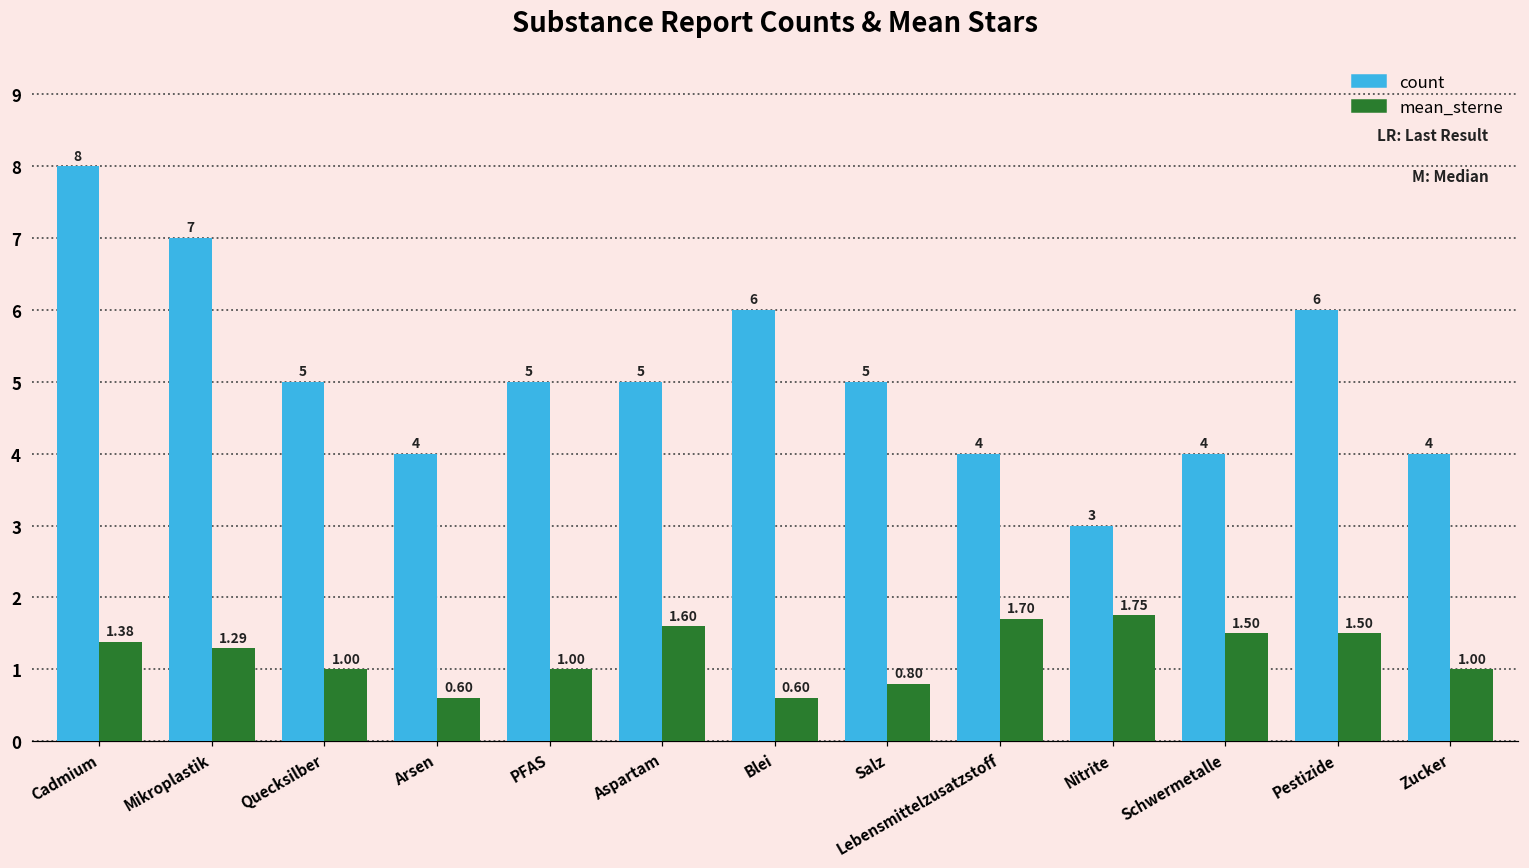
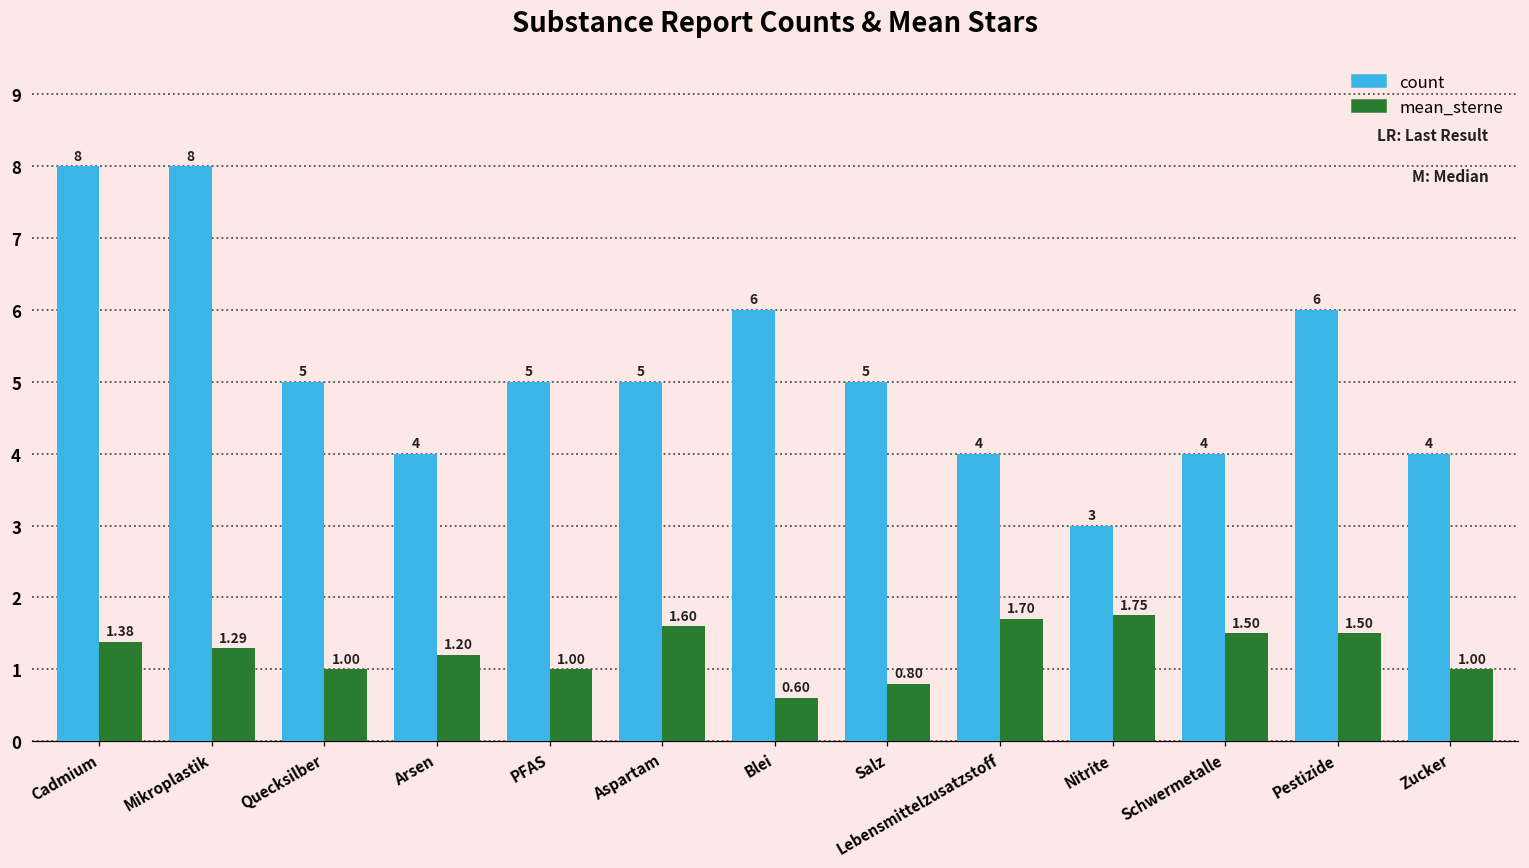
  {
    "count": {
      "Cadmium": 8,
-     "Mikroplastik": 7,
+     "Mikroplastik": 8,
      "Quecksilber": 5,
      "Arsen": 4,
      "PFAS": 5,
      "Aspartam": 5,
      "Blei": 6,
      "Salz": 5,
      "Lebensmittelzusatzstoff": 4,
      "Nitrite": 3,
      "Schwermetalle": 4,
      "Pestizide": 6,
      "Zucker": 4
    },
    "mean_sterne": {
      "Cadmium": 1.38,
      "Mikroplastik": 1.29,
      "Quecksilber": 1.00,
-     "Arsen": 0.60,
+     "Arsen": 1.20,
      "PFAS": 1.00,
      "Aspartam": 1.60,
      "Blei": 0.60,
      "Salz": 0.80,
      "Lebensmittelzusatzstoff": 1.70,
      "Nitrite": 1.75,
      "Schwermetalle": 1.50,
      "Pestizide": 1.50,
      "Zucker": 1.00
    }
  }
